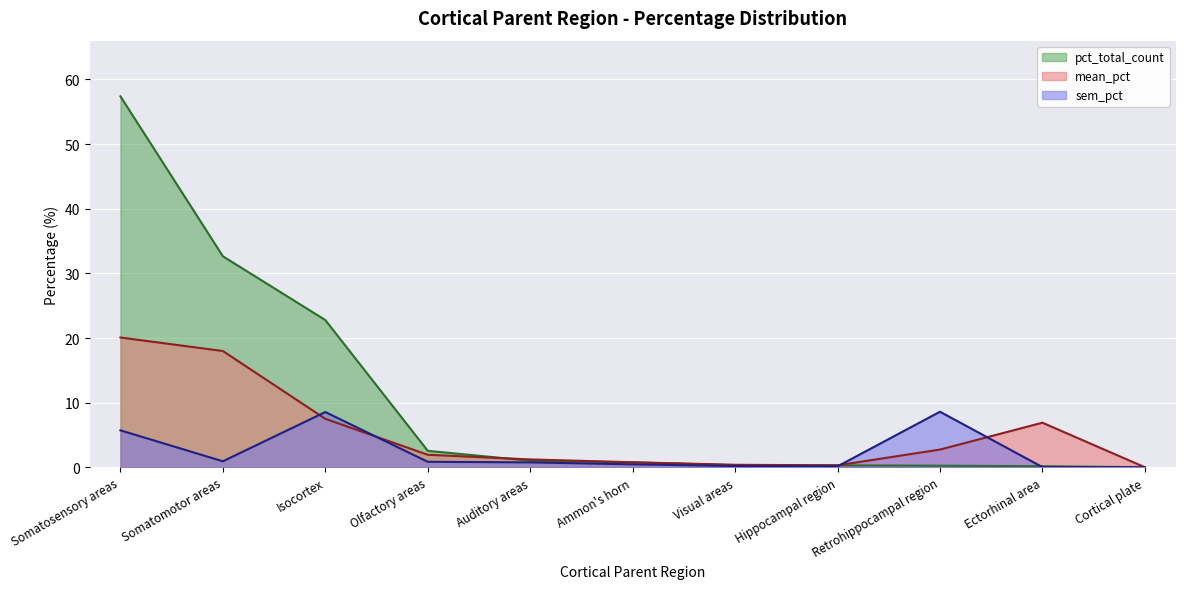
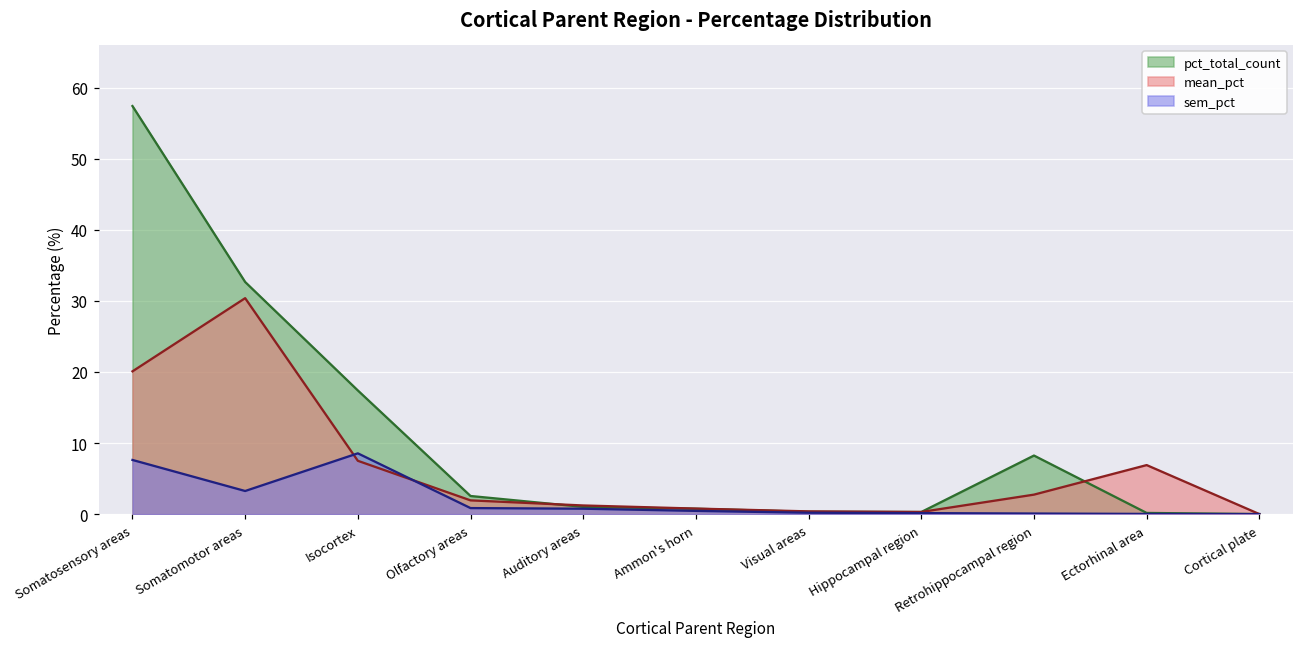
  {
    "pct_total_count": {
      "Somatosensory areas": 57,
      "Somatomotor areas": 33,
-     "Isocortex": 23,
+     "Isocortex": 17,
      "Olfactory areas": 3,
-     "Retrohippocampal region": 0
+     "Retrohippocampal region": 8
    },
    "mean_pct": {
      "Somatosensory areas": 20,
-     "Somatomotor areas": 18,
+     "Somatomotor areas": 30,
      "Isocortex": 8,
      "Olfactory areas": 2,
      "Retrohippocampal region": 3,
      "Ectorhinal area": 7
    },
    "sem_pct": {
-     "Somatosensory areas": 6,
-     "Somatomotor areas": 1,
+     "Somatosensory areas": 8,
+     "Somatomotor areas": 3,
      "Isocortex": 9,
      "Olfactory areas": 1,
-     "Retrohippocampal region": 9
+     "Retrohippocampal region": 0
    }
  }
